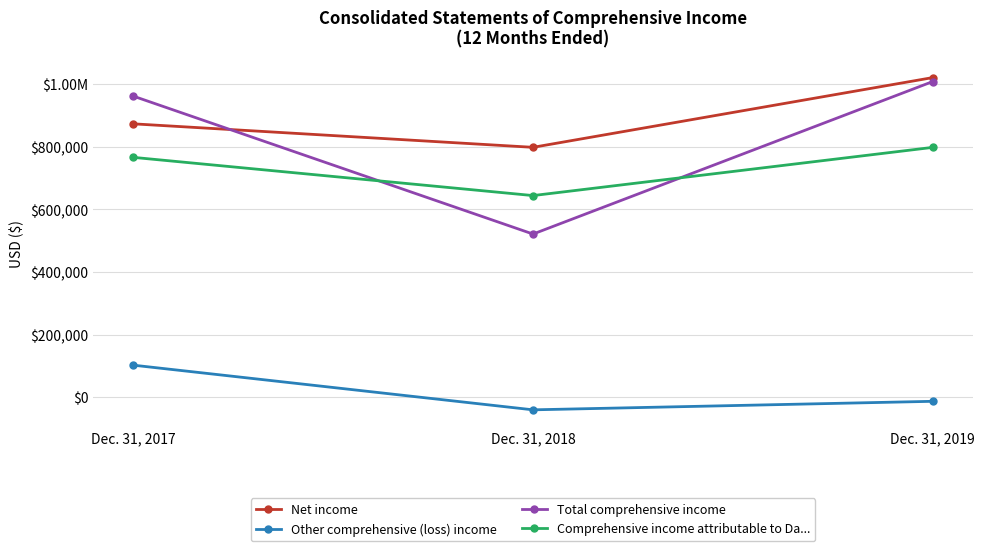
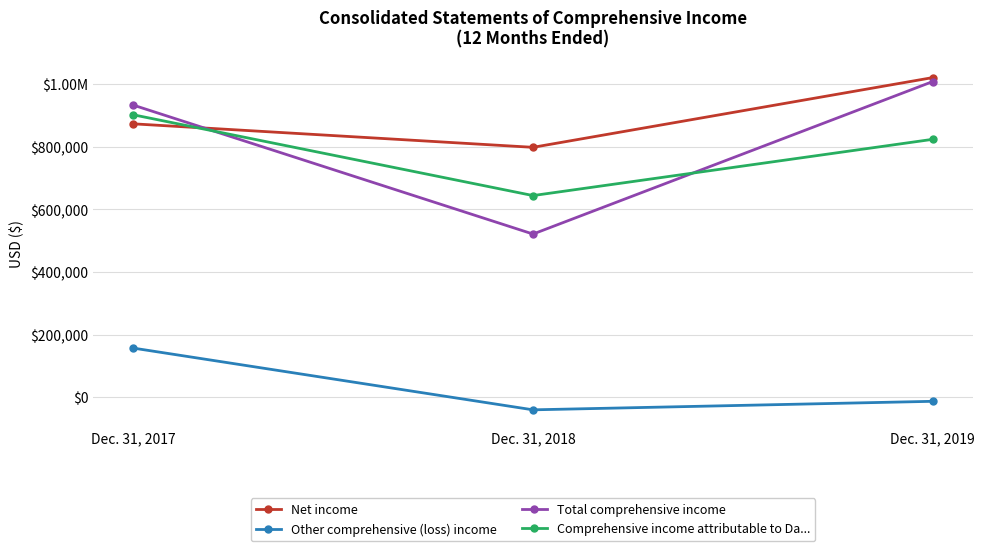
  {
    "Net income": {
      "Dec. 31, 2017": "$870,000",
      "Dec. 31, 2018": "$800,000",
      "Dec. 31, 2019": "$1,020,000"
    },
    "Other comprehensive (loss) income": {
-     "Dec. 31, 2017": "$100,000",
+     "Dec. 31, 2017": "$160,000",
      "Dec. 31, 2018": "$-40,000",
      "Dec. 31, 2019": "$-10,000"
    },
    "Total comprehensive income": {
-     "Dec. 31, 2017": "$960,000",
+     "Dec. 31, 2017": "$930,000",
      "Dec. 31, 2018": "$520,000",
      "Dec. 31, 2019": "$1,010,000"
    },
    "Comprehensive income attributable to Da...": {
-     "Dec. 31, 2017": "$770,000",
+     "Dec. 31, 2017": "$900,000",
      "Dec. 31, 2018": "$640,000",
-     "Dec. 31, 2019": "$800,000"
+     "Dec. 31, 2019": "$820,000"
    }
  }
